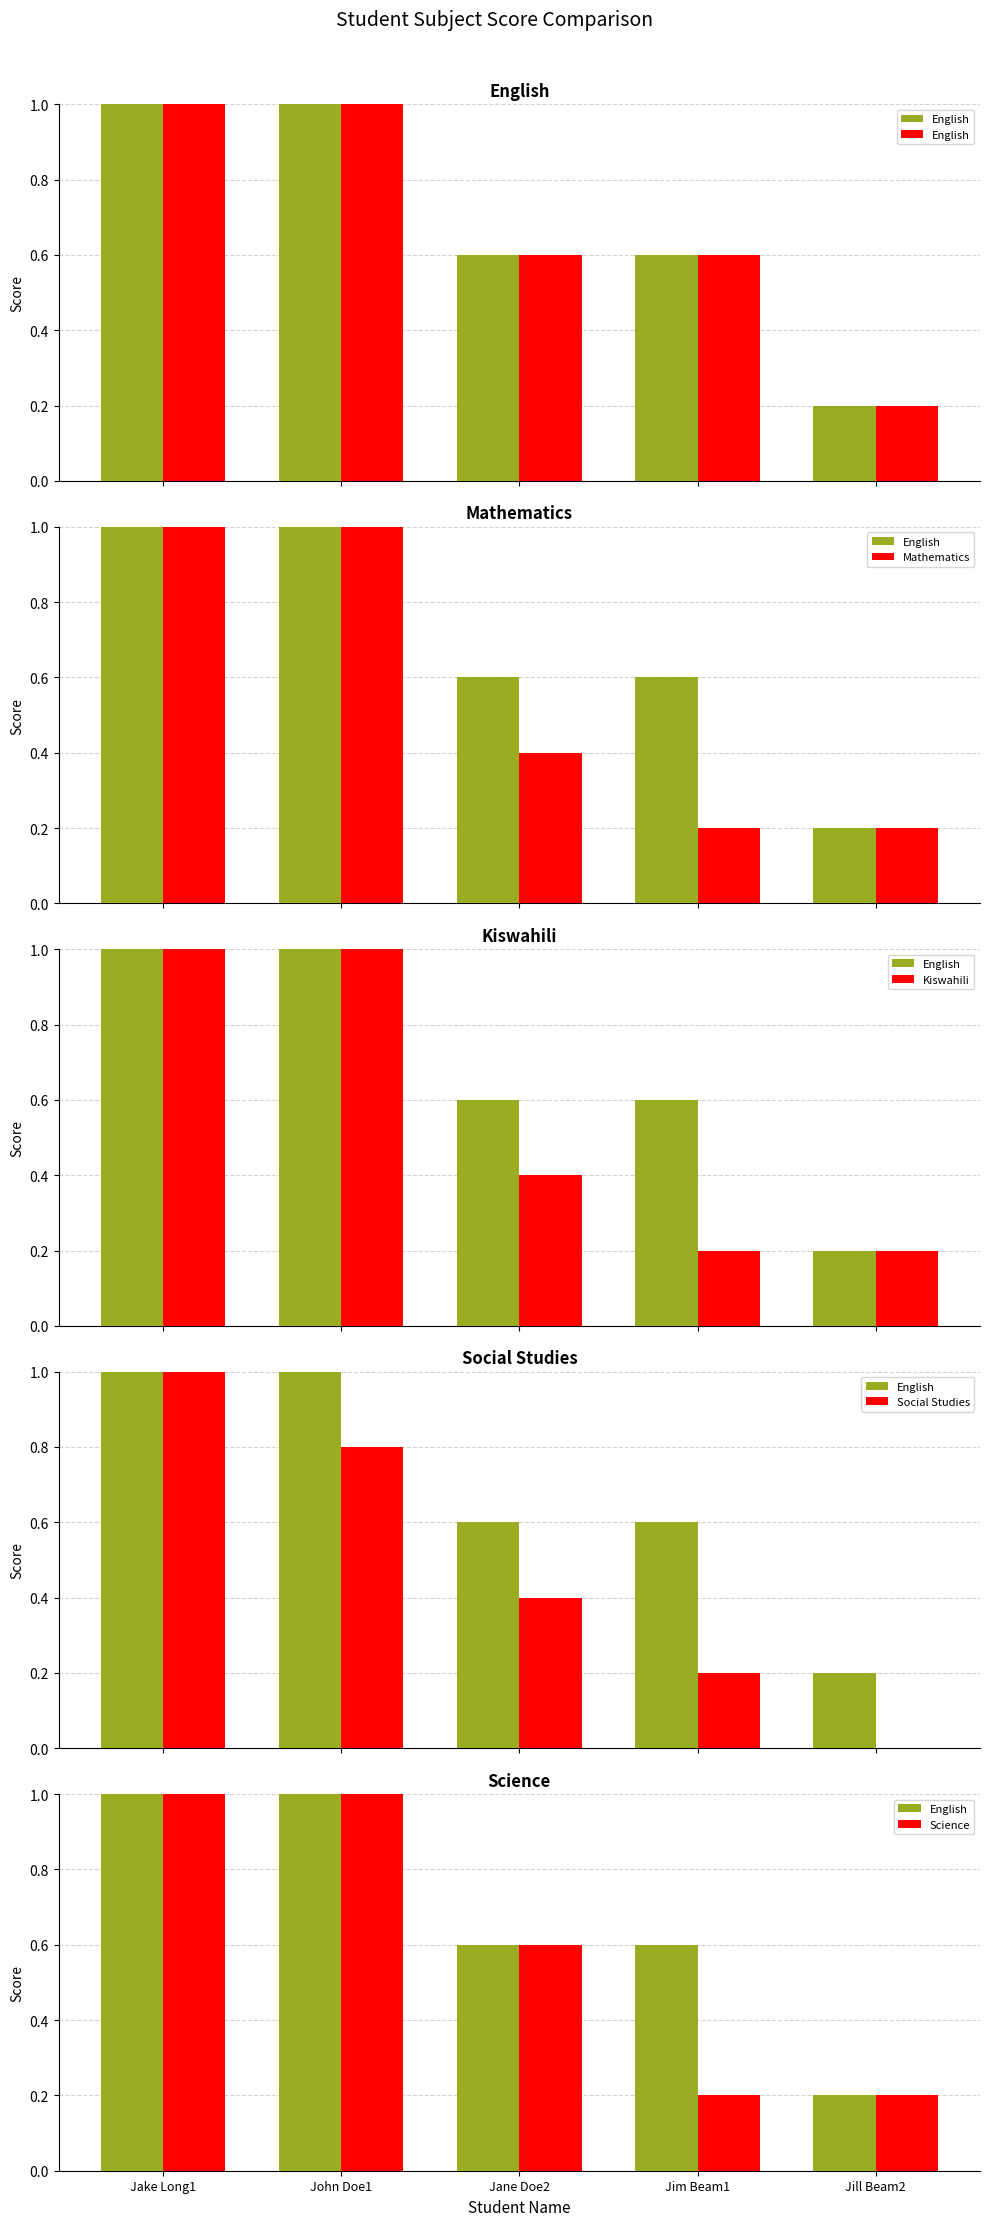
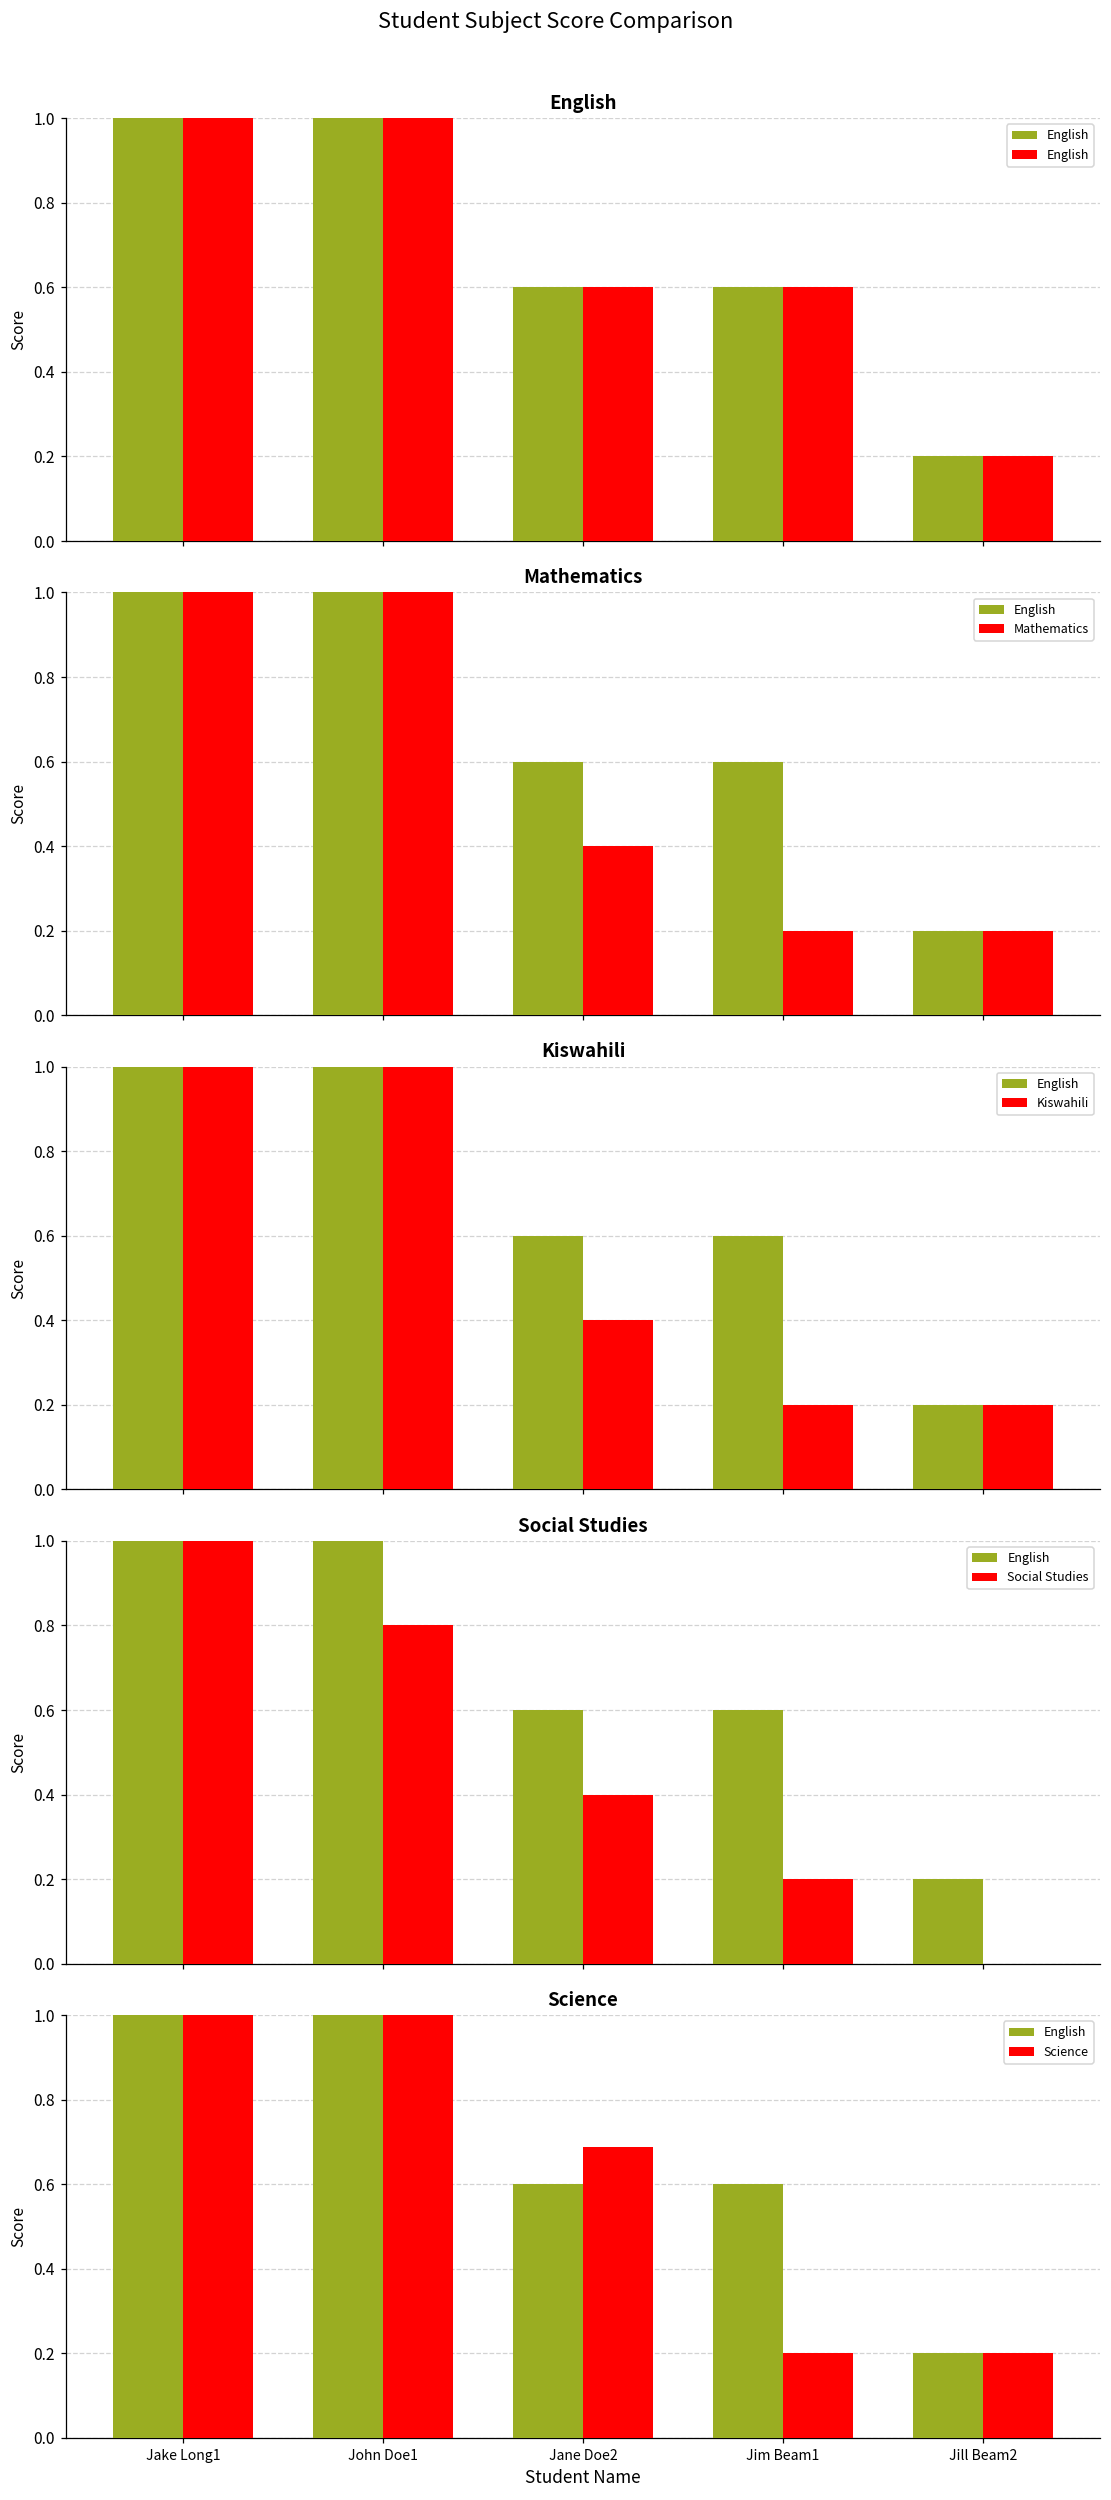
  {
    "Science": {
      "English": {
        "Jake Long1": 1.00,
        "John Doe1": 1.00,
        "Jane Doe2": 0.60,
        "Jim Beam1": 0.60,
        "Jill Beam2": 0.20
      },
      "Science": {
        "Jake Long1": 1.00,
        "John Doe1": 1.00,
-       "Jane Doe2": 0.60,
+       "Jane Doe2": 0.69,
        "Jim Beam1": 0.20,
        "Jill Beam2": 0.20
      }
    }
  }
